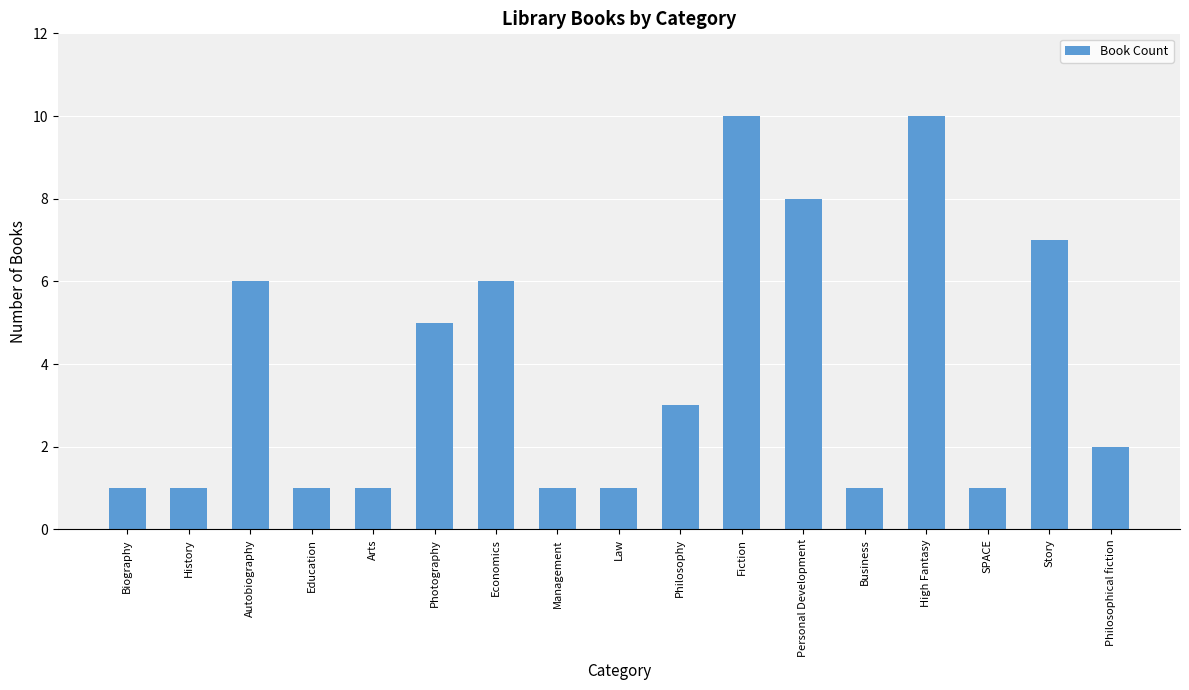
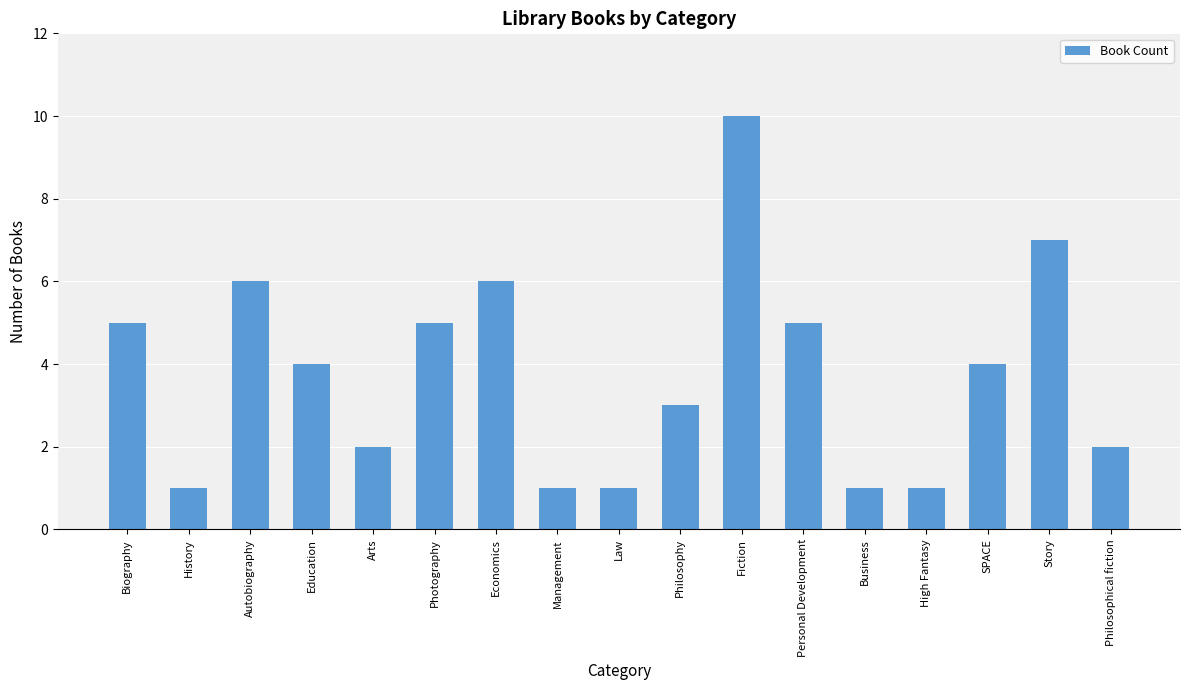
  {
-   "Biography": 1,
+   "Biography": 5,
    "History": 1,
    "Autobiography": 6,
-   "Education": 1,
-   "Arts": 1,
+   "Education": 4,
+   "Arts": 2,
    "Photography": 5,
    "Economics": 6,
    "Management": 1,
    "Law": 1,
    "Philosophy": 3,
    "Fiction": 10,
-   "Personal Development": 8,
+   "Personal Development": 5,
    "Business": 1,
-   "High Fantasy": 10,
-   "SPACE": 1,
+   "High Fantasy": 1,
+   "SPACE": 4,
    "Story": 7,
    "Philosophical fiction": 2
  }
